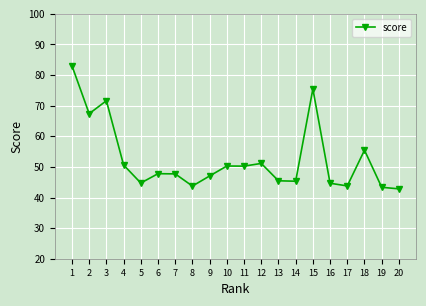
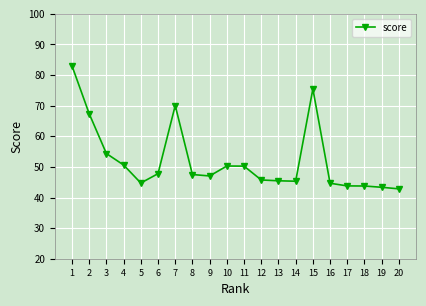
  {
    "1": 83,
    "2": 67,
-   "3": 72,
+   "3": 54,
    "4": 51,
    "5": 45,
    "6": 48,
-   "7": 48,
-   "8": 44,
+   "7": 70,
+   "8": 48,
    "9": 47,
    "10": 50,
    "11": 50,
-   "12": 51,
+   "12": 46,
    "13": 45,
    "14": 45,
    "15": 75,
    "16": 45,
    "17": 44,
-   "18": 55,
+   "18": 44,
    "19": 43,
    "20": 43
  }
